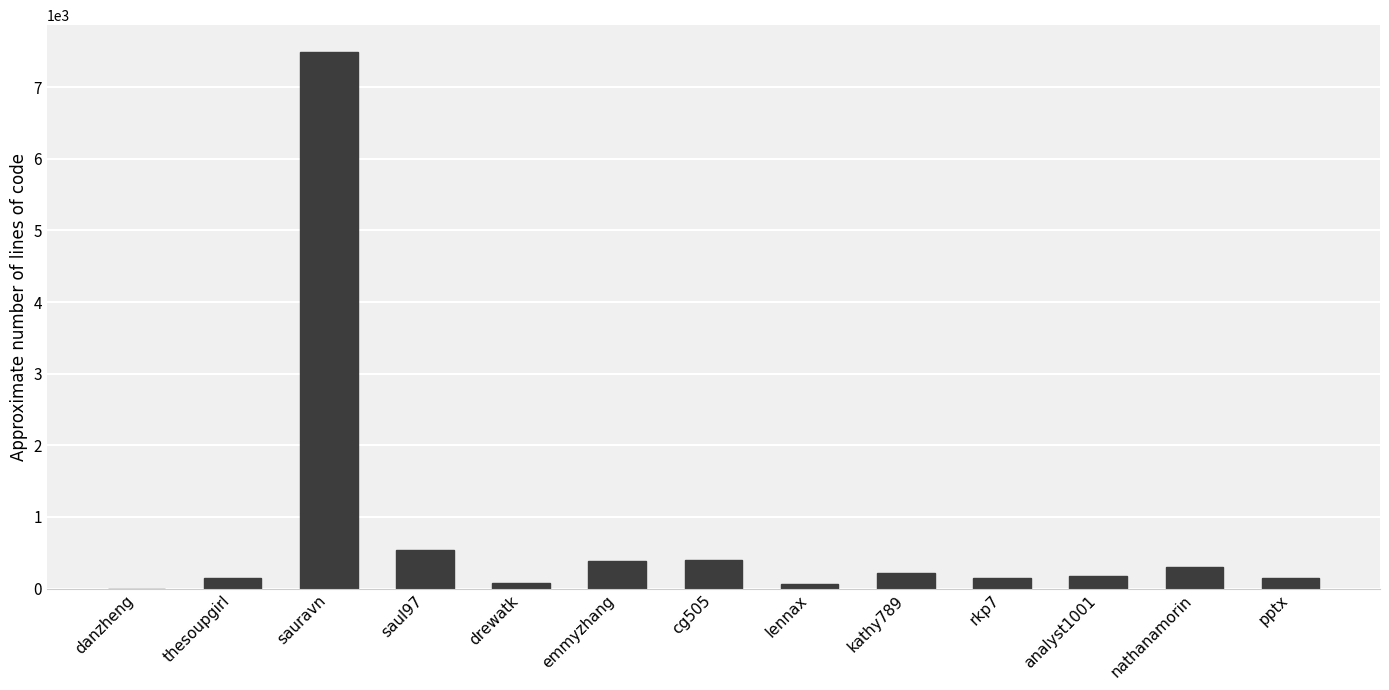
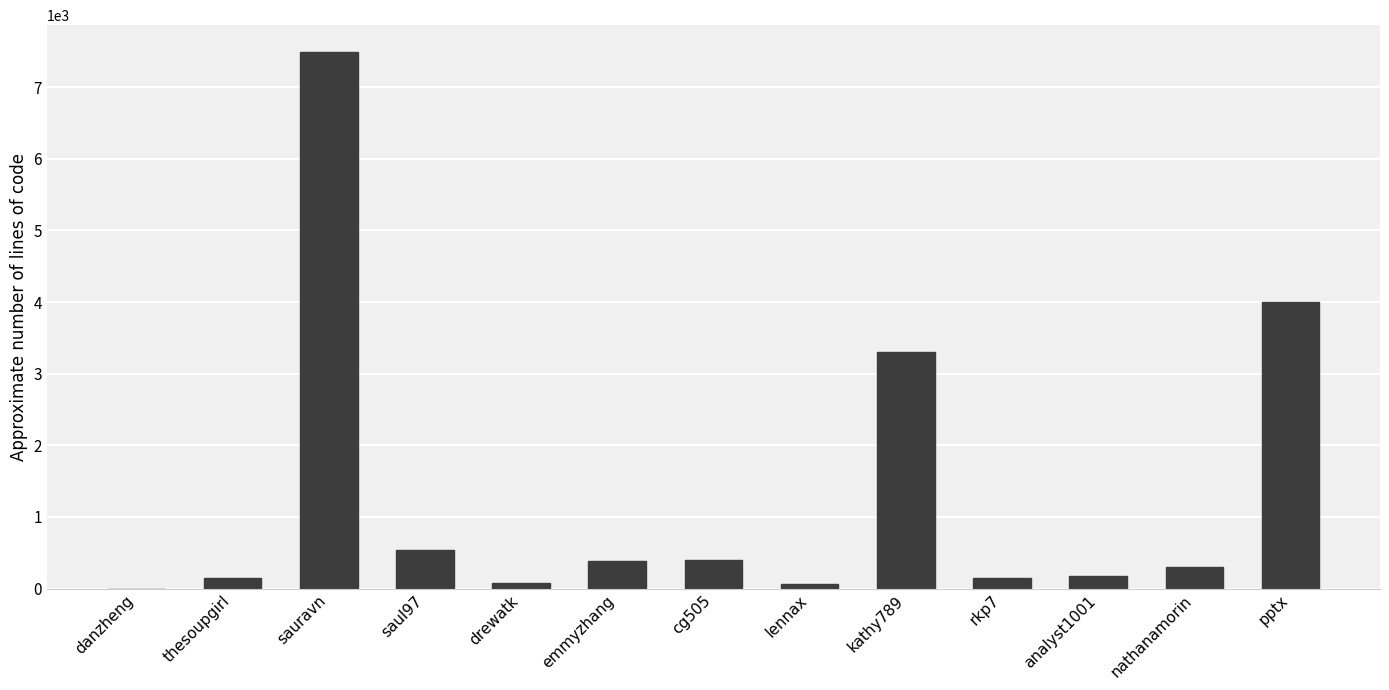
  {
    "danzheng": 0,
    "thesoupgirl": 200,
    "sauravn": 7500,
    "saul97": 500,
    "drewatk": 100,
    "emmyzhang": 400,
    "cg505": 400,
    "lennax": 100,
-   "kathy789": 200,
+   "kathy789": 3300,
    "rkp7": 200,
    "analyst1001": 200,
    "nathanamorin": 300,
-   "pptx": 200
+   "pptx": 4000
  }
